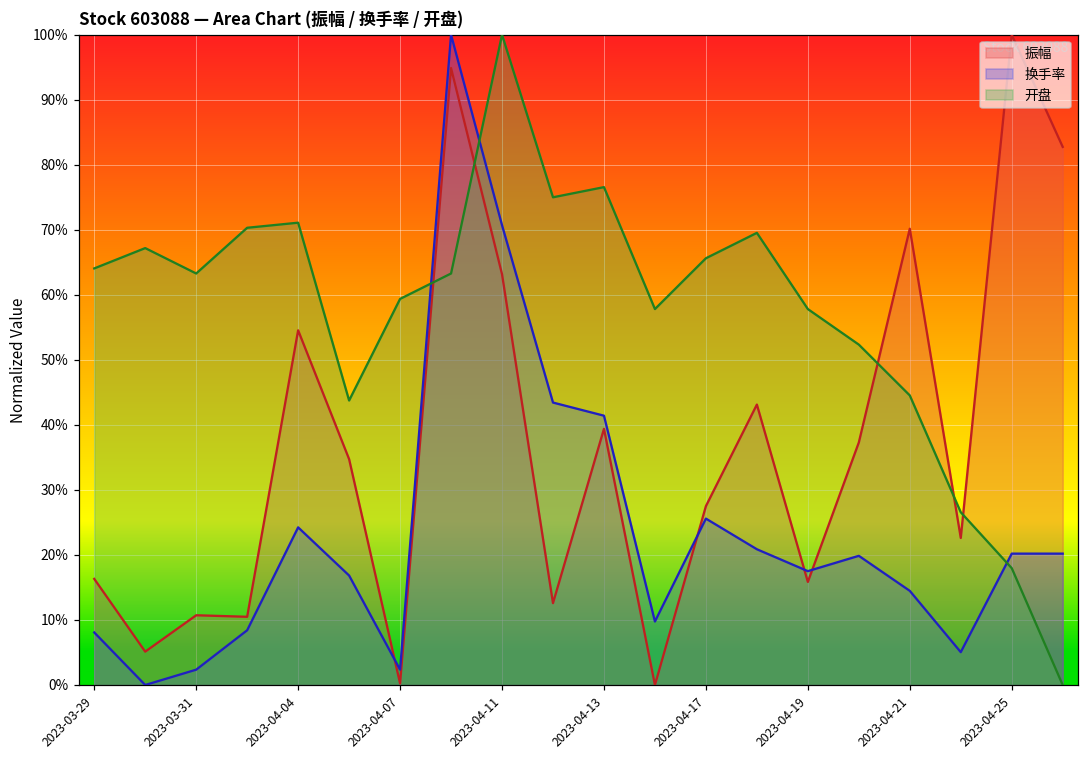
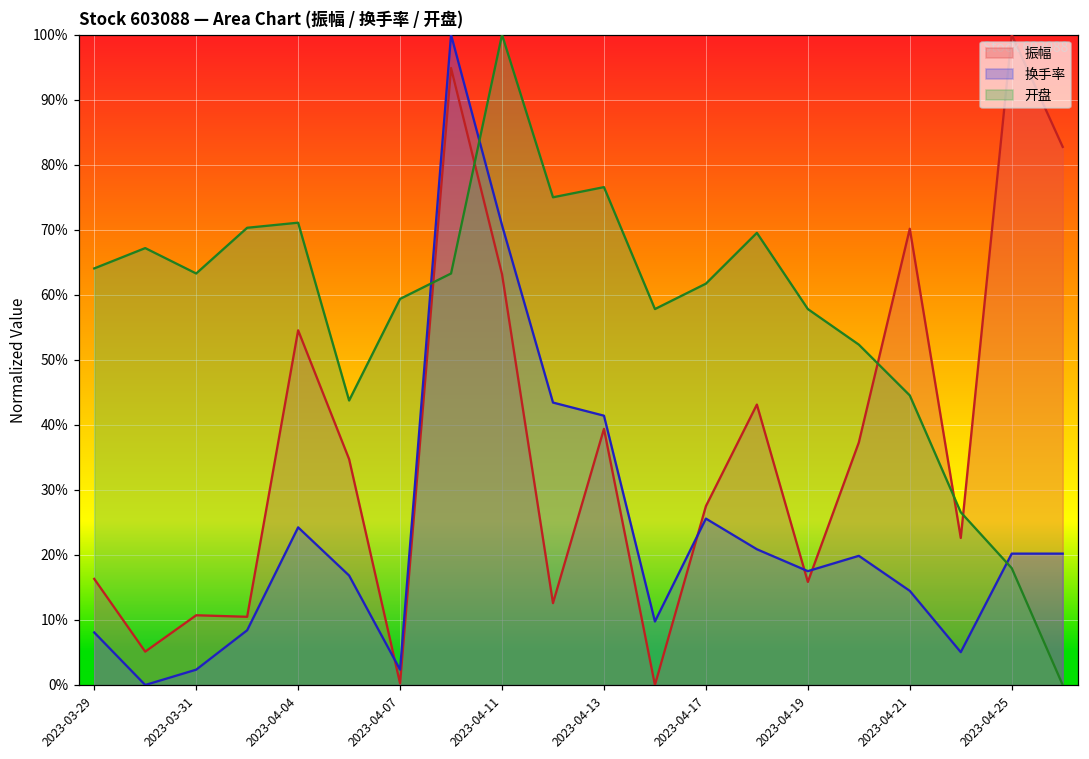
  {
    "振幅": {
      "2023-03-29": "16%",
      "2023-03-31": "11%",
      "2023-04-04": "55%",
      "2023-04-07": "0%",
      "2023-04-11": "63%",
      "2023-04-13": "39%",
      "2023-04-17": "28%",
      "2023-04-19": "16%",
      "2023-04-21": "70%"
    },
    "换手率": {
      "2023-03-29": "8%",
      "2023-03-31": "2%",
      "2023-04-04": "24%",
      "2023-04-07": "2%",
      "2023-04-11": "71%",
      "2023-04-13": "41%",
      "2023-04-17": "26%",
      "2023-04-19": "18%",
      "2023-04-21": "14%",
      "2023-04-25": "20%"
    },
    "开盘": {
      "2023-03-29": "64%",
      "2023-03-31": "63%",
      "2023-04-04": "71%",
      "2023-04-07": "59%",
      "2023-04-11": "100%",
      "2023-04-13": "77%",
-     "2023-04-17": "66%",
+     "2023-04-17": "62%",
      "2023-04-19": "58%",
      "2023-04-21": "45%",
      "2023-04-25": "18%"
    }
  }
